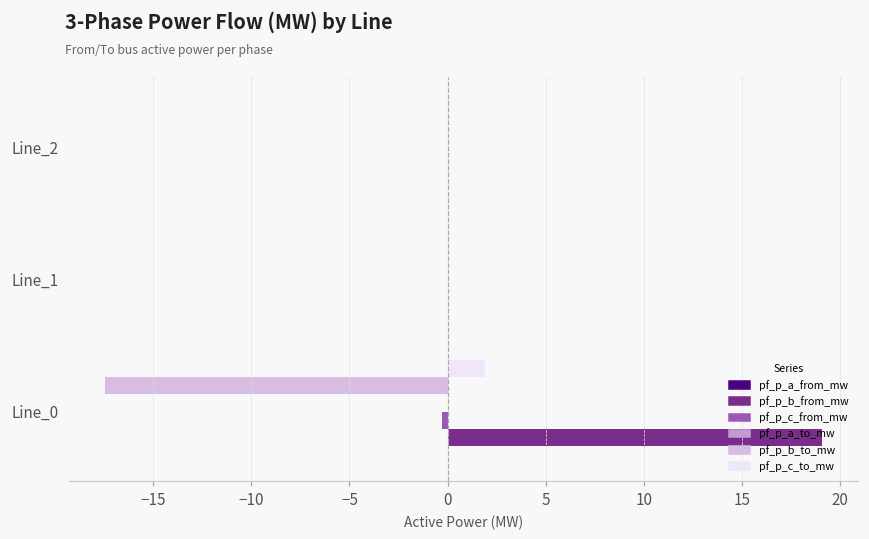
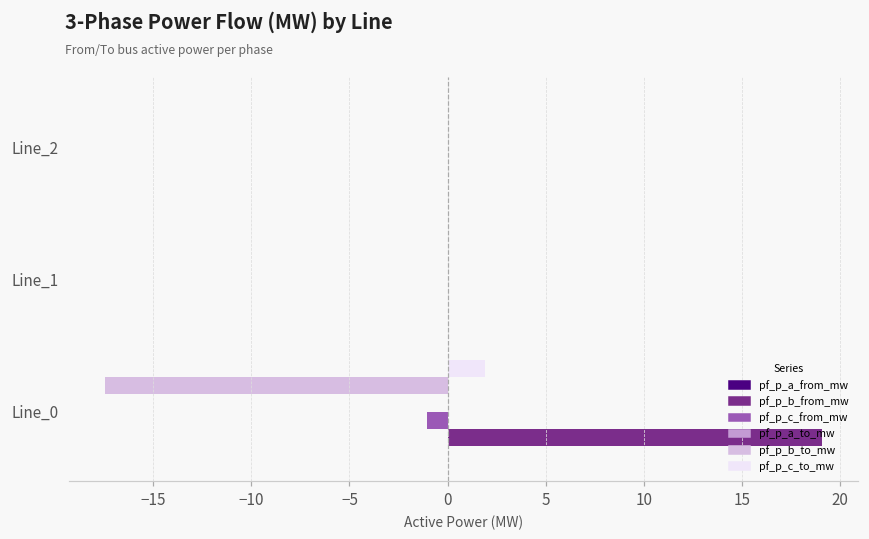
  {
    "pf_p_a_from_mw": {
      "Line_2": 0.0,
      "Line_1": 0.0,
      "Line_0": 0.0
    },
    "pf_p_b_from_mw": {
      "Line_2": 0.0,
      "Line_1": 0.0,
      "Line_0": 19.1
    },
    "pf_p_c_from_mw": {
      "Line_2": 0.0,
      "Line_1": 0.0,
-     "Line_0": -0.3
+     "Line_0": -1.0
    }
  }
